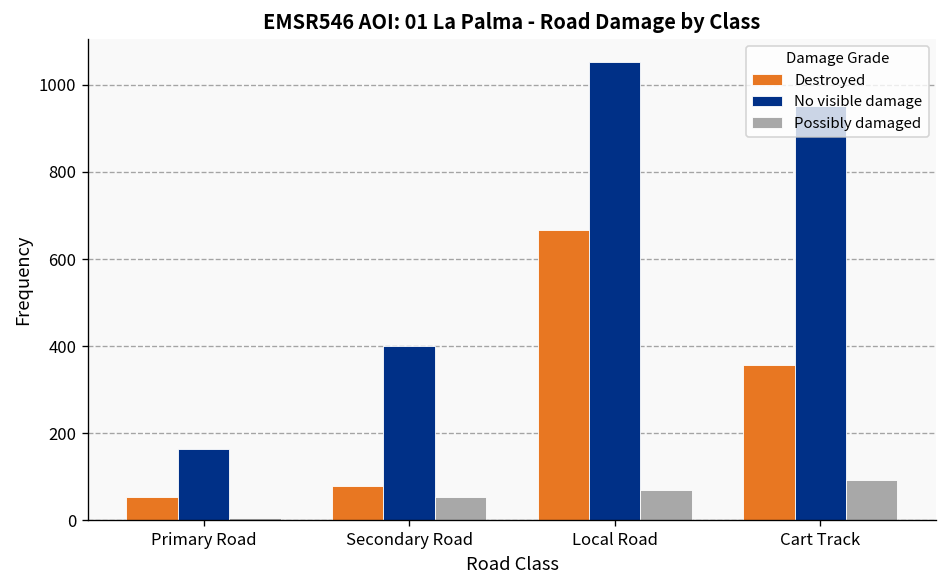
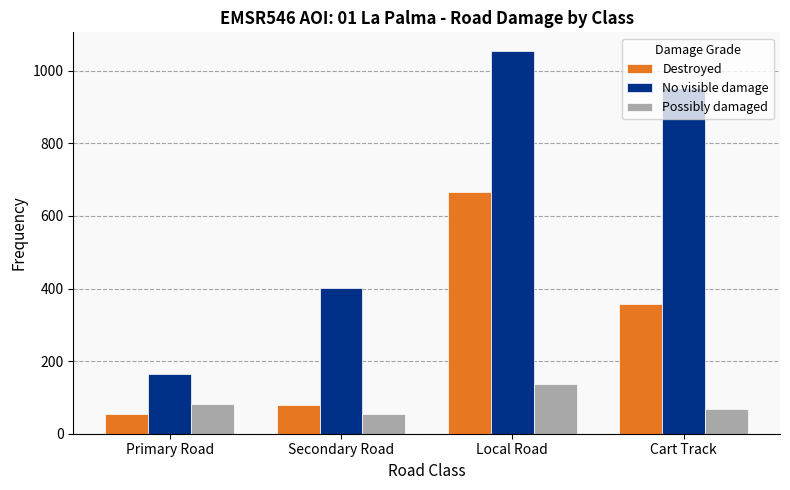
  {
    "Destroyed": {
      "Primary Road": 50,
      "Secondary Road": 80,
      "Local Road": 670,
      "Cart Track": 360
    },
    "No visible damage": {
      "Primary Road": 170,
      "Secondary Road": 400,
      "Local Road": 1050
    },
    "Possibly damaged": {
-     "Primary Road": 10,
+     "Primary Road": 80,
      "Secondary Road": 60,
-     "Local Road": 70,
-     "Cart Track": 90
+     "Local Road": 140,
+     "Cart Track": 70
    }
  }
